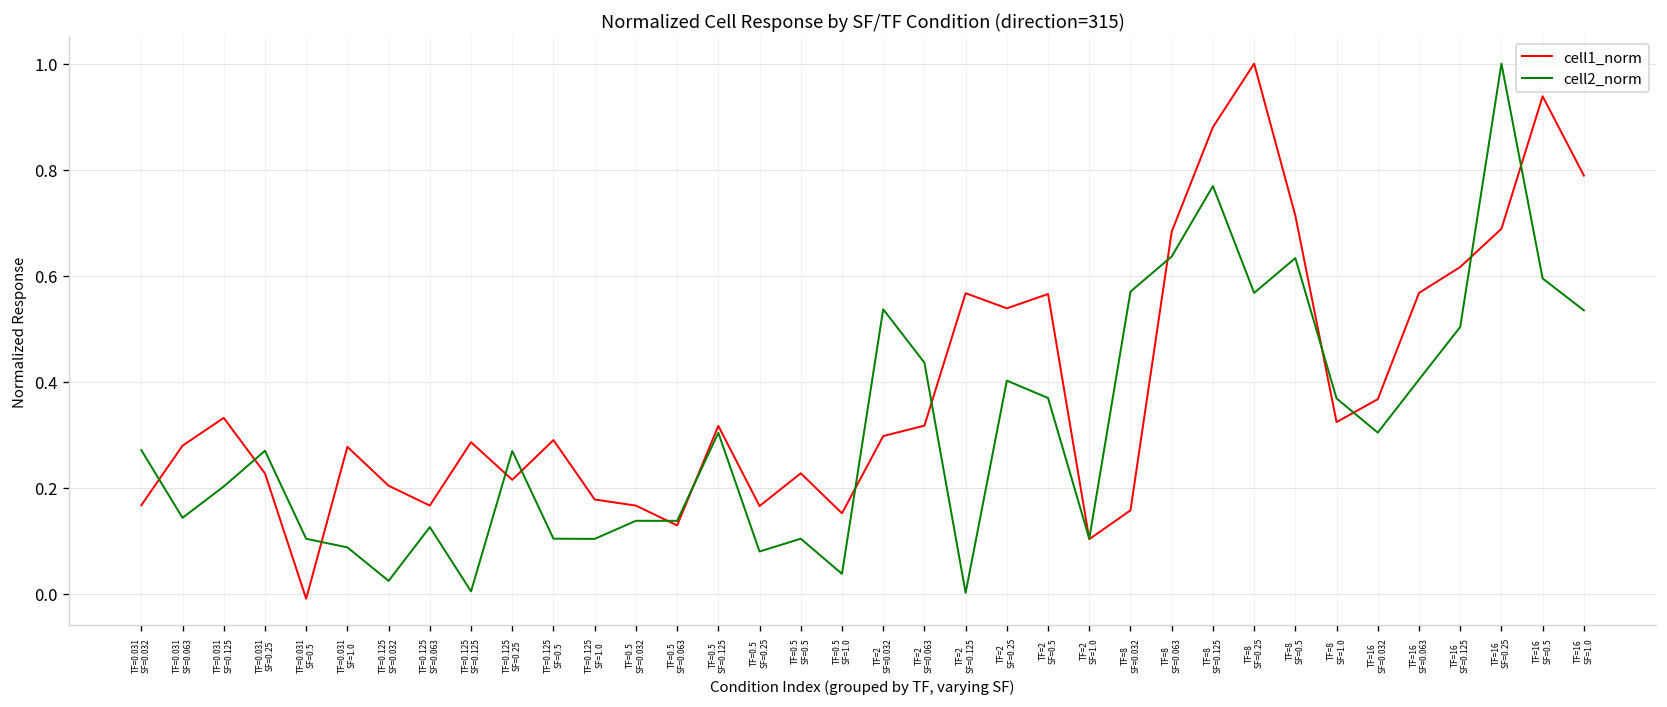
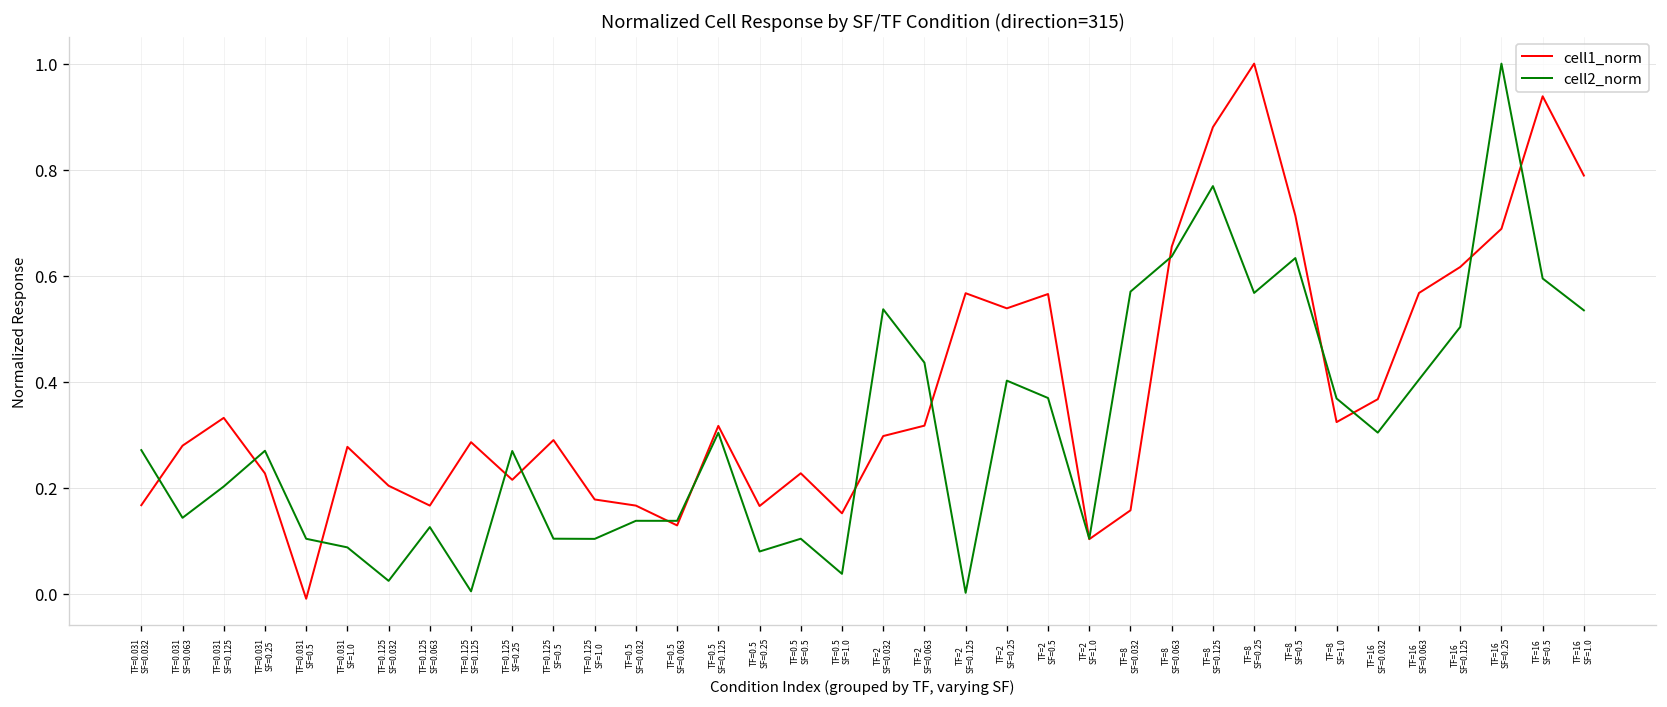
  {
    "cell1_norm": {
      "TF=0.031 SF=0.032": 0.17,
      "TF=0.031 SF=0.063": 0.28,
      "TF=0.031 SF=0.125": 0.33,
      "TF=0.031 SF=0.25": 0.23,
      "TF=0.031 SF=0.5": -0.01,
      "TF=0.031 SF=1.0": 0.28,
      "TF=0.125 SF=0.032": 0.20,
      "TF=0.125 SF=0.063": 0.17,
      "TF=0.125 SF=0.125": 0.29,
      "TF=0.125 SF=0.25": 0.22,
      "TF=0.125 SF=0.5": 0.29,
      "TF=0.125 SF=1.0": 0.18,
      "TF=0.5 SF=0.032": 0.17,
      "TF=0.5 SF=0.063": 0.13,
      "TF=0.5 SF=0.125": 0.32,
      "TF=0.5 SF=0.25": 0.17,
      "TF=0.5 SF=0.5": 0.23,
      "TF=0.5 SF=1.0": 0.15,
      "TF=2 SF=0.032": 0.30,
      "TF=2 SF=0.063": 0.32,
      "TF=2 SF=0.125": 0.57,
      "TF=2 SF=0.25": 0.54,
      "TF=2 SF=0.5": 0.57,
      "TF=8 SF=0.032": 0.16,
-     "TF=8 SF=0.063": 0.68,
+     "TF=8 SF=0.063": 0.65,
      "TF=8 SF=0.125": 0.88,
      "TF=8 SF=0.25": 1.00,
      "TF=8 SF=0.5": 0.71,
      "TF=8 SF=1.0": 0.32,
      "TF=16 SF=0.032": 0.37,
      "TF=16 SF=0.063": 0.57,
      "TF=16 SF=0.125": 0.62,
      "TF=16 SF=0.25": 0.69,
      "TF=16 SF=0.5": 0.94,
      "TF=16 SF=1.0": 0.79
    },
    "cell2_norm": {
      "TF=0.031 SF=0.032": 0.27,
      "TF=0.031 SF=0.063": 0.14,
      "TF=0.031 SF=0.125": 0.20,
      "TF=0.031 SF=0.25": 0.27,
      "TF=0.031 SF=0.5": 0.10,
      "TF=0.031 SF=1.0": 0.09,
      "TF=0.125 SF=0.032": 0.02,
      "TF=0.125 SF=0.063": 0.13,
      "TF=0.125 SF=0.125": 0.00,
      "TF=0.125 SF=0.25": 0.27,
      "TF=0.125 SF=0.5": 0.10,
      "TF=0.125 SF=1.0": 0.10,
      "TF=0.5 SF=0.032": 0.14,
      "TF=0.5 SF=0.063": 0.14,
      "TF=0.5 SF=0.125": 0.30,
      "TF=0.5 SF=0.25": 0.08,
      "TF=0.5 SF=0.5": 0.10,
      "TF=0.5 SF=1.0": 0.04,
      "TF=2 SF=0.032": 0.54,
      "TF=2 SF=0.063": 0.44,
      "TF=2 SF=0.125": 0.00,
      "TF=2 SF=0.25": 0.40,
      "TF=2 SF=0.5": 0.37,
      "TF=8 SF=0.032": 0.57,
      "TF=8 SF=0.063": 0.64,
      "TF=8 SF=0.125": 0.77,
      "TF=8 SF=0.25": 0.57,
      "TF=8 SF=0.5": 0.63,
      "TF=8 SF=1.0": 0.37,
      "TF=16 SF=0.032": 0.30,
      "TF=16 SF=0.063": 0.40,
      "TF=16 SF=0.125": 0.50,
      "TF=16 SF=0.25": 1.00,
      "TF=16 SF=0.5": 0.59,
      "TF=16 SF=1.0": 0.53
    }
  }
